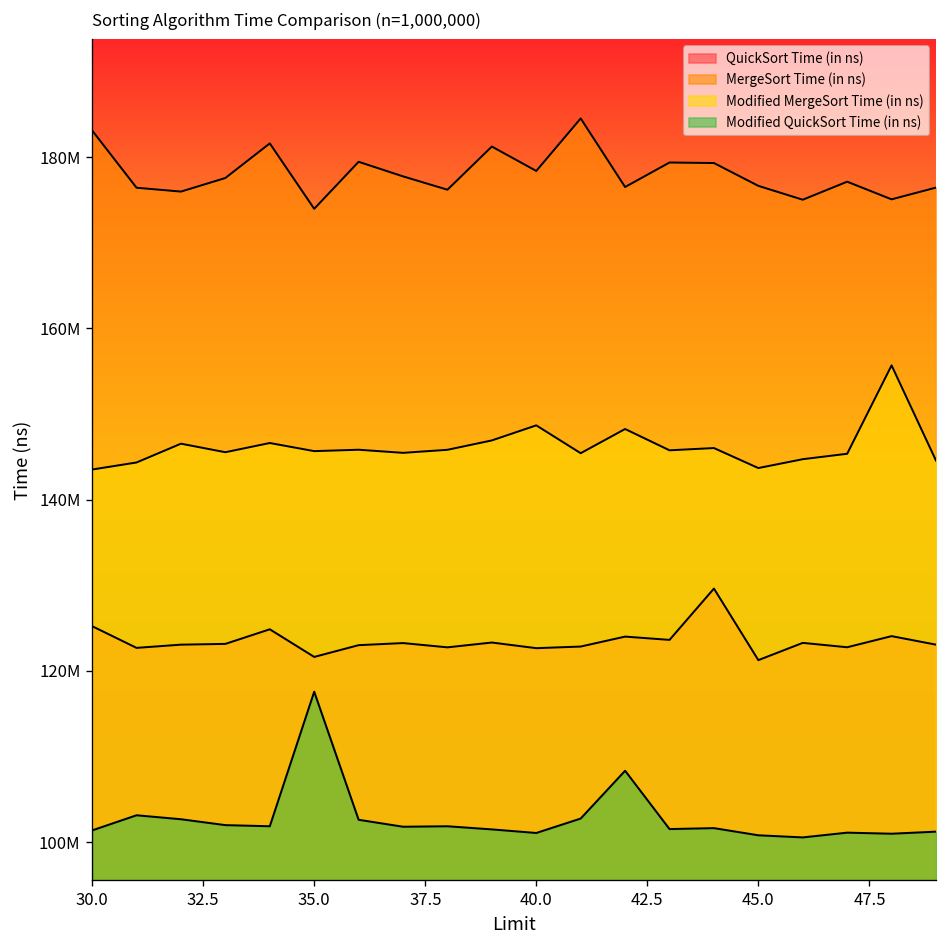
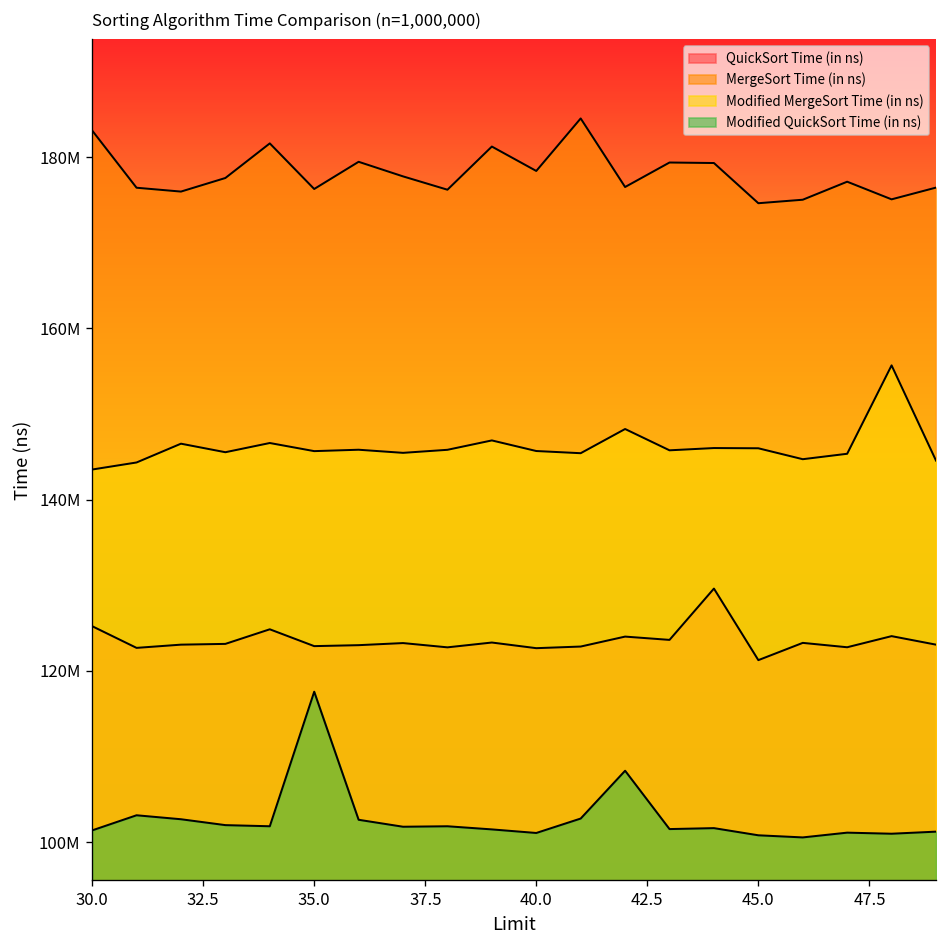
  {
    "QuickSort Time (in ns)": {
      "30.0": 125000000,
-     "35.0": 122000000,
+     "35.0": 123000000,
      "40.0": 123000000,
      "45.0": 121000000
    },
    "MergeSort Time (in ns)": {
      "30.0": 183000000,
-     "35.0": 174000000,
+     "35.0": 176000000,
      "40.0": 178000000,
-     "45.0": 177000000
+     "45.0": 175000000
    },
    "Modified MergeSort Time (in ns)": {
      "30.0": 144000000,
      "35.0": 146000000,
-     "40.0": 149000000,
-     "45.0": 144000000
+     "40.0": 146000000,
+     "45.0": 146000000
    },
    "Modified QuickSort Time (in ns)": {
      "30.0": 101000000,
      "35.0": 118000000,
      "40.0": 101000000,
      "45.0": 101000000
    }
  }
